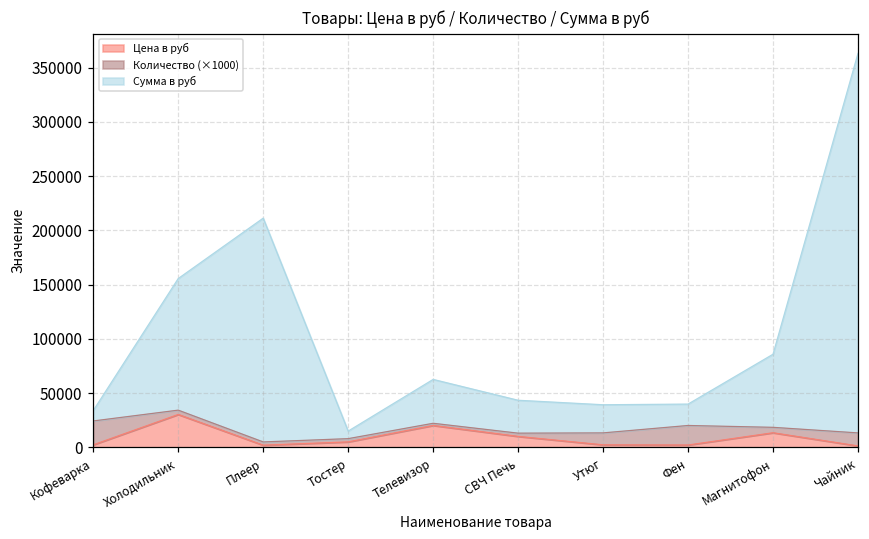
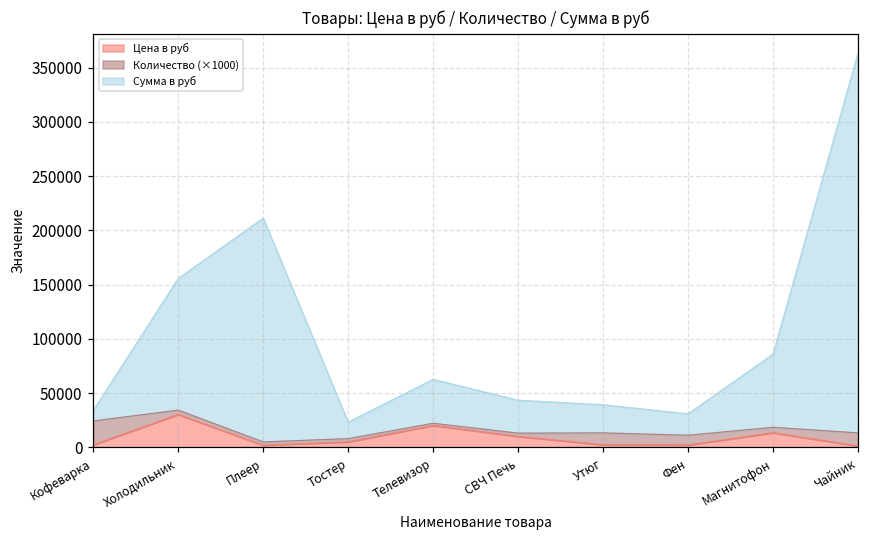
  {
    "Цена в руб": {
      "Кофеварка": 0,
      "Холодильник": 30000,
      "Плеер": 0,
      "Тостер": 10000,
      "СВЧ Печь": 10000,
      "Утюг": 0,
      "Фен": 0,
      "Магнитофон": 10000,
      "Чайник": 0
    },
    "Количество (×1000)": {
      "Кофеварка": 20000,
      "Холодильник": 0,
      "Плеер": 0,
      "Тостер": 0,
      "СВЧ Печь": 0,
      "Утюг": 10000,
-     "Фен": 20000,
+     "Фен": 10000,
      "Магнитофон": 10000,
      "Чайник": 10000
    },
    "Сумма в руб": {
      "Кофеварка": 10000,
      "Холодильник": 120000,
      "Плеер": 210000,
-     "Тостер": 10000,
+     "Тостер": 20000,
      "Телевизор": 40000,
      "СВЧ Печь": 30000,
      "Утюг": 30000,
      "Фен": 20000,
      "Магнитофон": 70000,
      "Чайник": 350000
    }
  }
